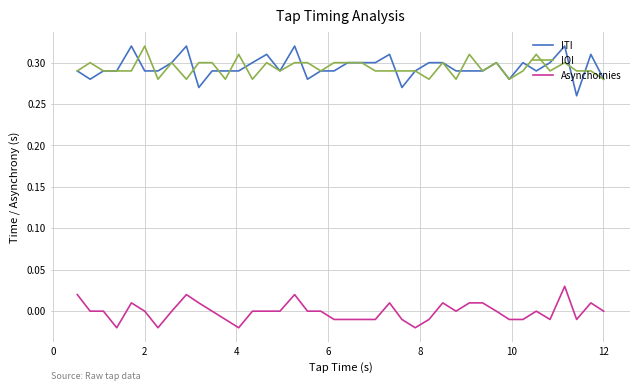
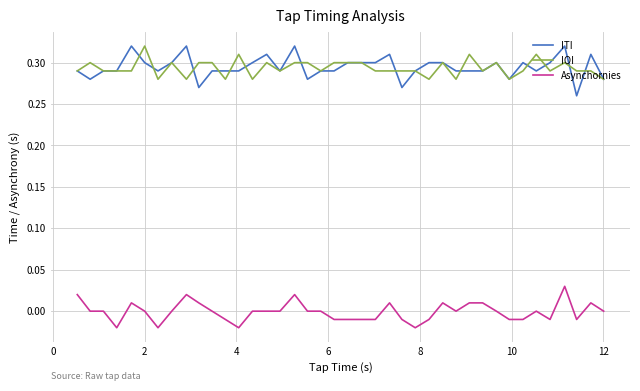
  {
    "ITI": {
-     "2": 0.29
+     "2": 0.30
    },
    "IOI": {
      "2": 0.32
    },
    "Asynchornies": {
      "2": 0.00
    }
  }
